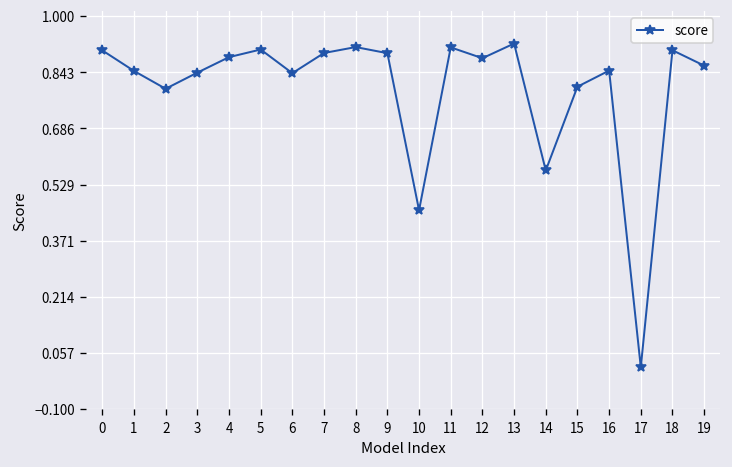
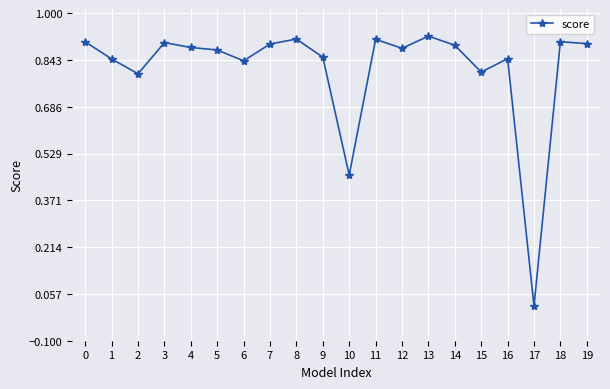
  {
    "0": 0.90,
    "1": 0.85,
    "2": 0.80,
-   "3": 0.84,
+   "3": 0.90,
    "4": 0.89,
-   "5": 0.91,
+   "5": 0.88,
    "6": 0.84,
    "7": 0.90,
    "8": 0.91,
-   "9": 0.90,
+   "9": 0.85,
    "10": 0.46,
    "11": 0.91,
    "12": 0.88,
    "13": 0.92,
-   "14": 0.57,
+   "14": 0.89,
    "15": 0.80,
    "16": 0.85,
    "17": 0.02,
    "18": 0.90,
-   "19": 0.86
+   "19": 0.90
  }
